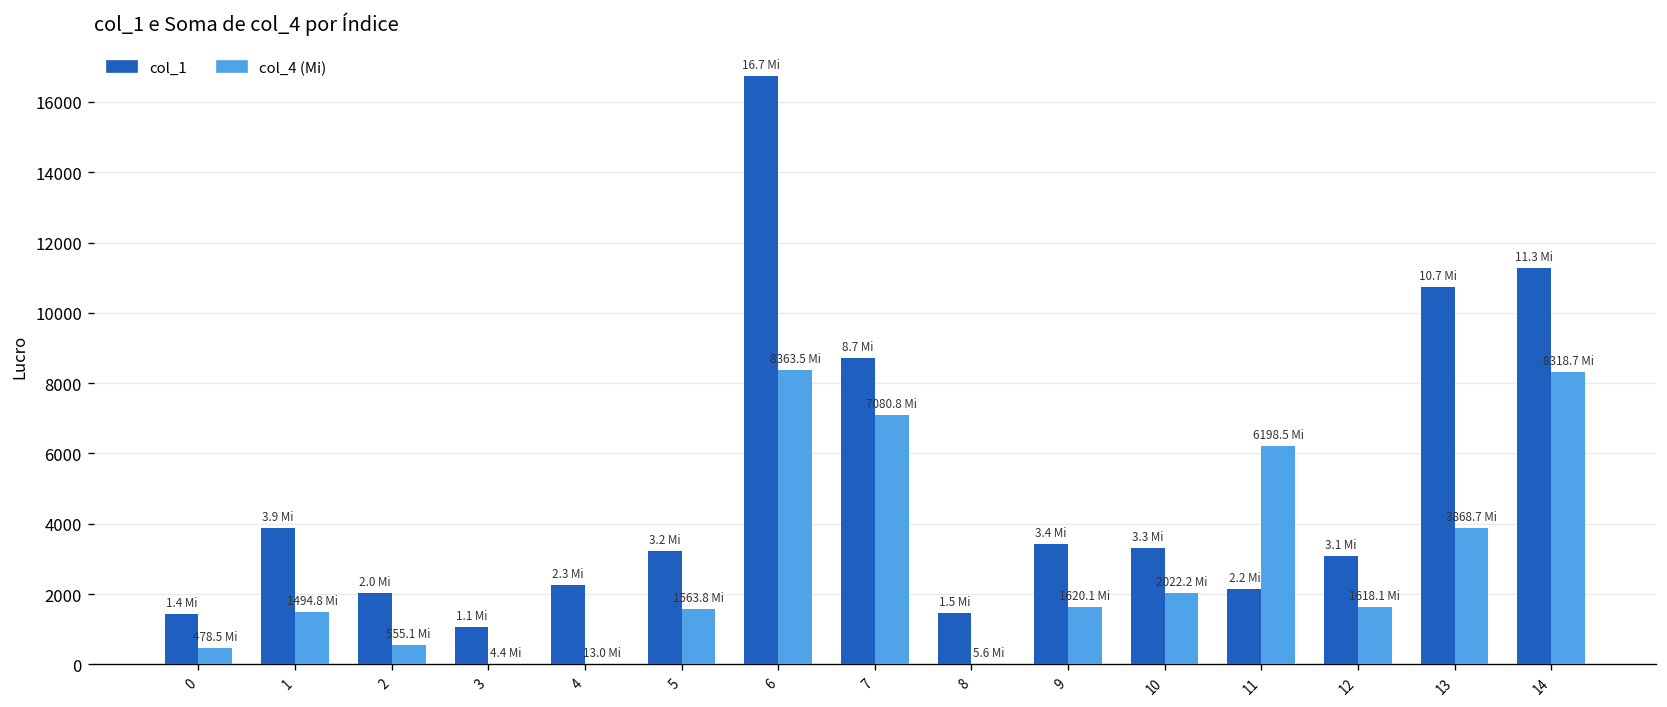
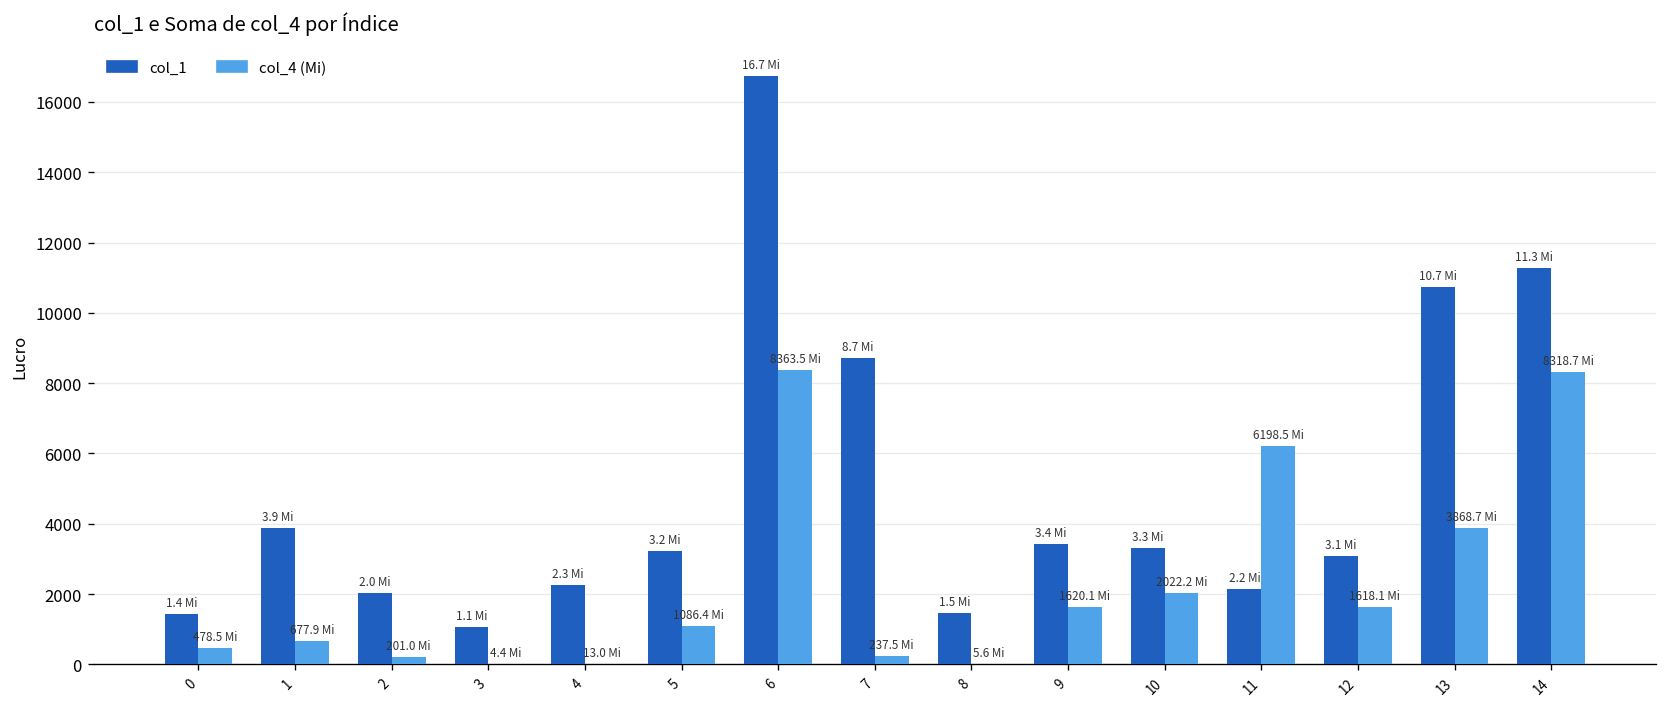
  {
    "col_4 (Mi)": {
      "0": 478.5,
-     "1": 1494.8,
-     "2": 555.1,
+     "1": 677.9,
+     "2": 201.0,
      "3": 4.4,
      "4": 13.0,
-     "5": 1563.8,
+     "5": 1086.4,
      "6": 8363.5,
-     "7": 7080.8,
+     "7": 237.5,
      "8": 5.6,
      "9": 1620.1,
      "10": 2022.2,
      "11": 6198.5,
      "12": 1618.1,
      "13": 3868.7,
      "14": 8318.7
    }
  }
